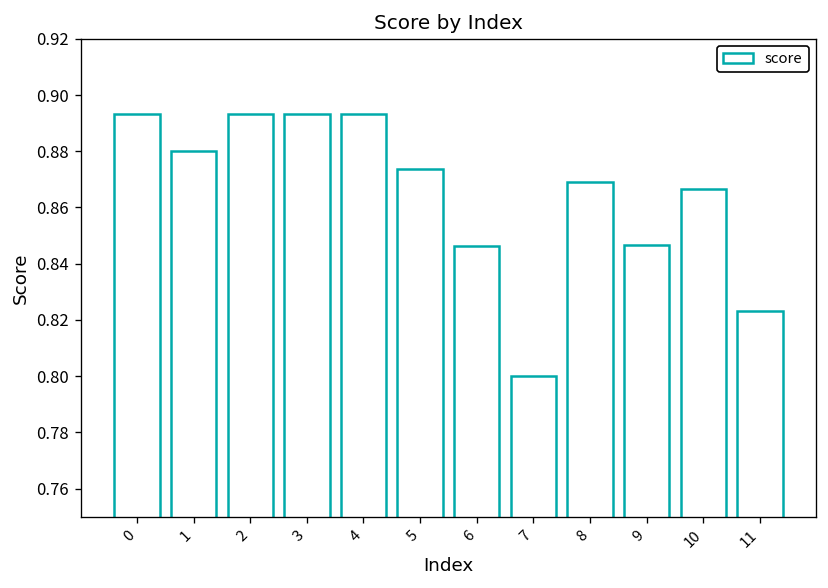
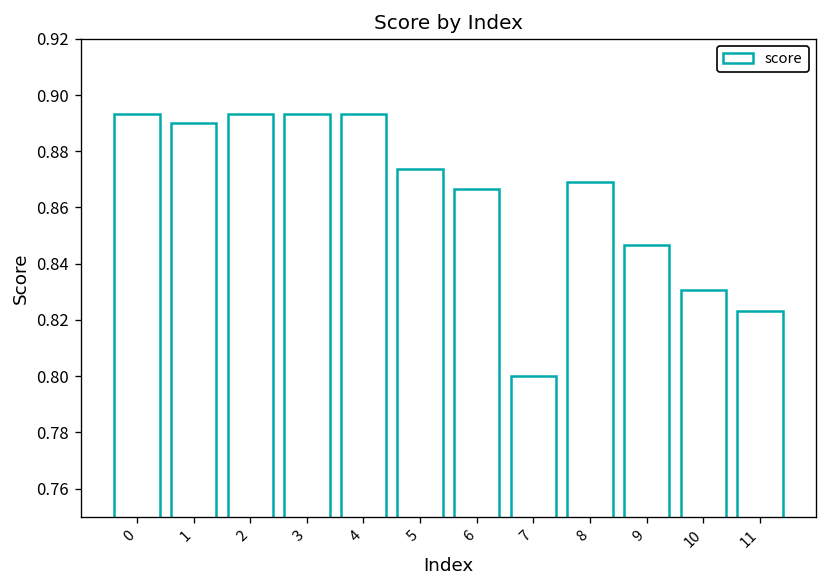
  {
    "0": 0.893,
-   "1": 0.88,
+   "1": 0.89,
    "2": 0.893,
    "3": 0.893,
    "4": 0.893,
    "5": 0.874,
-   "6": 0.846,
+   "6": 0.867,
    "7": 0.800,
    "8": 0.869,
    "9": 0.847,
-   "10": 0.867,
+   "10": 0.831,
    "11": 0.823
  }
